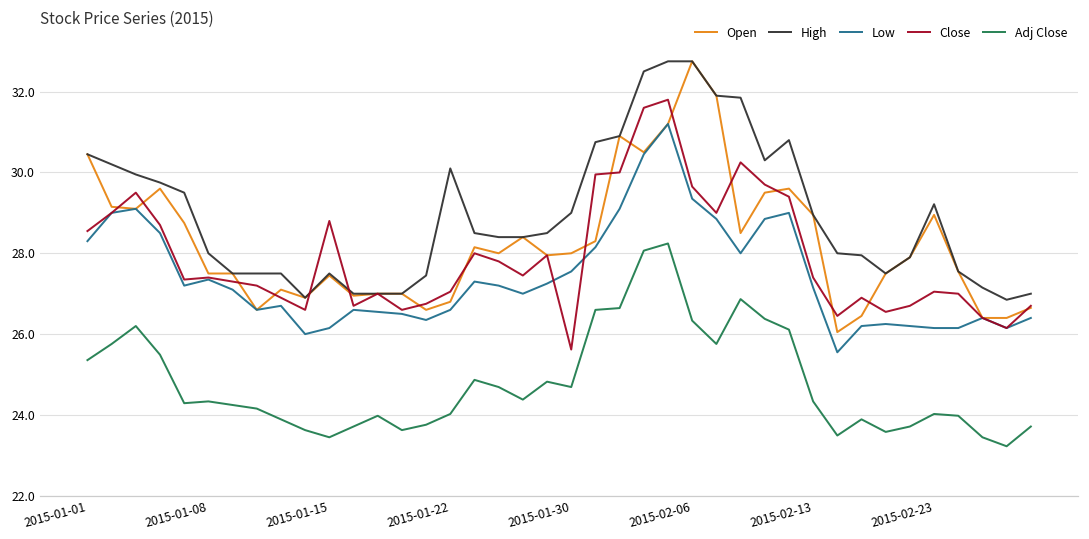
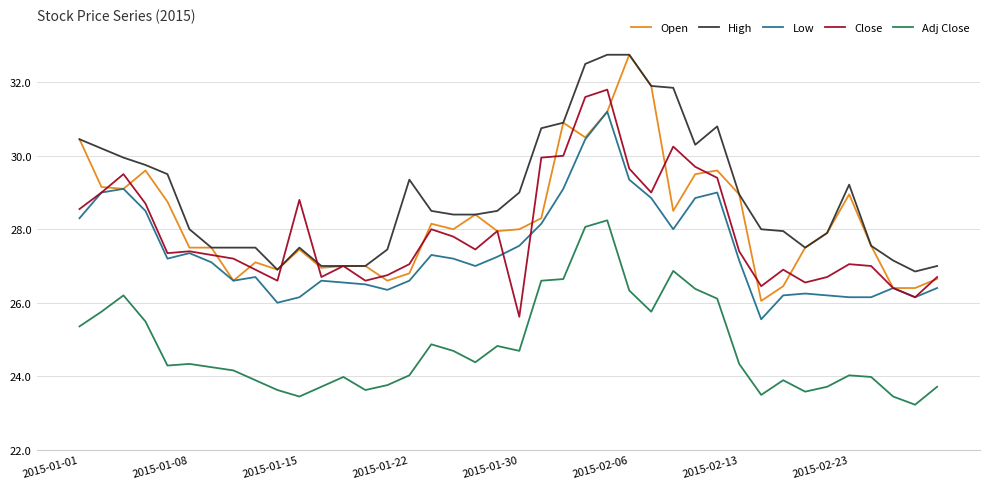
  {
    "Open": {
      "2015-01-08": 27.5,
      "2015-01-22": 26.8,
      "2015-01-30": 28.0,
      "2015-02-23": 29.0
    },
    "High": {
      "2015-01-08": 28.0,
-     "2015-01-22": 30.1,
+     "2015-01-22": 29.4,
      "2015-01-30": 29.0,
      "2015-02-23": 29.2
    },
    "Low": {
      "2015-01-01": 28.3,
      "2015-01-15": 26.2,
      "2015-01-22": 26.6,
      "2015-01-30": 27.5,
      "2015-02-06": 29.4,
      "2015-02-13": 27.2,
      "2015-02-23": 26.2
    },
    "Close": {
      "2015-01-01": 28.5,
      "2015-01-15": 28.8,
      "2015-01-22": 27.0,
      "2015-01-30": 25.6,
      "2015-02-06": 29.7,
      "2015-02-13": 27.4,
      "2015-02-23": 27.0
    },
    "Adj Close": {
      "2015-01-01": 25.4,
      "2015-01-08": 24.3,
      "2015-01-15": 23.4,
      "2015-01-22": 24.0,
      "2015-01-30": 24.7,
      "2015-02-06": 26.3,
      "2015-02-13": 24.3,
      "2015-02-23": 24.0
    }
  }
